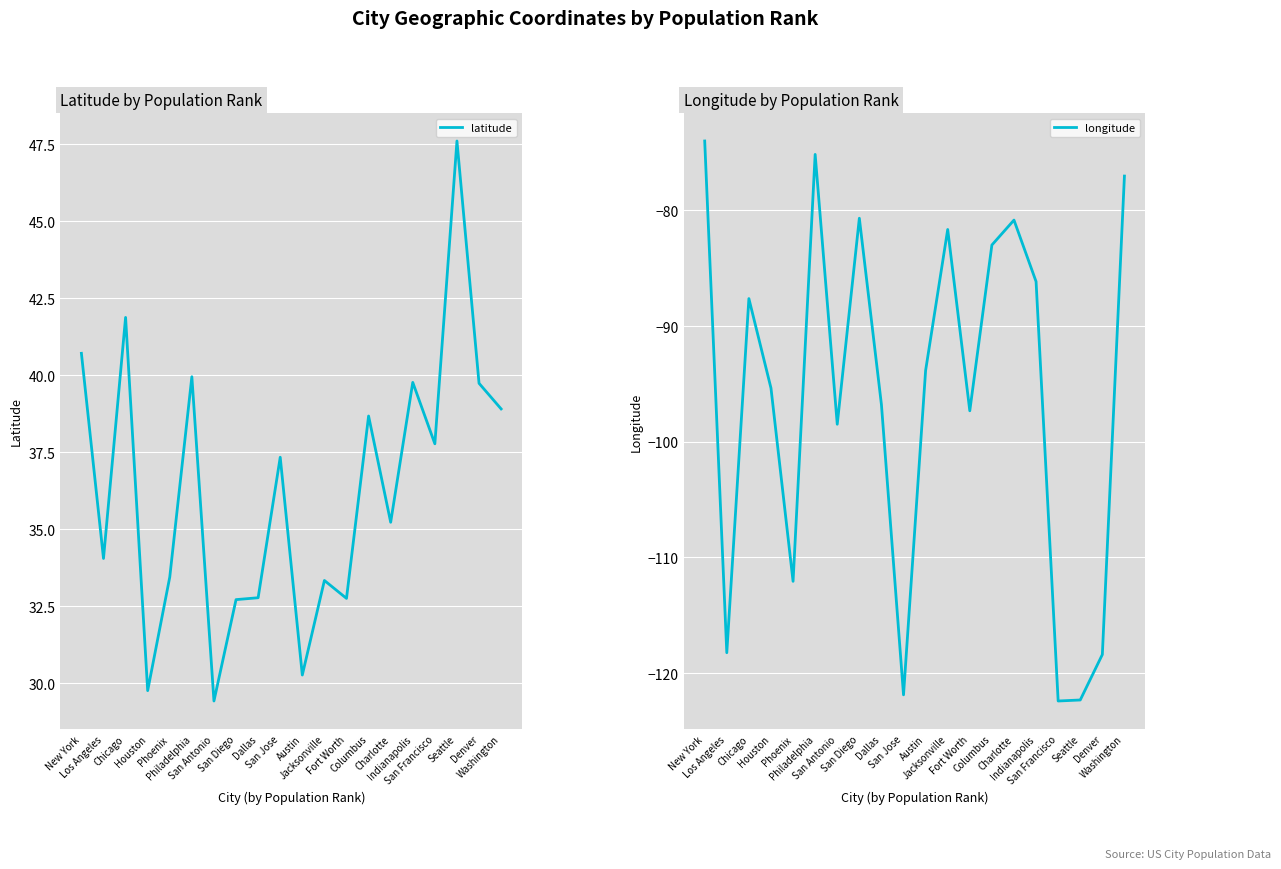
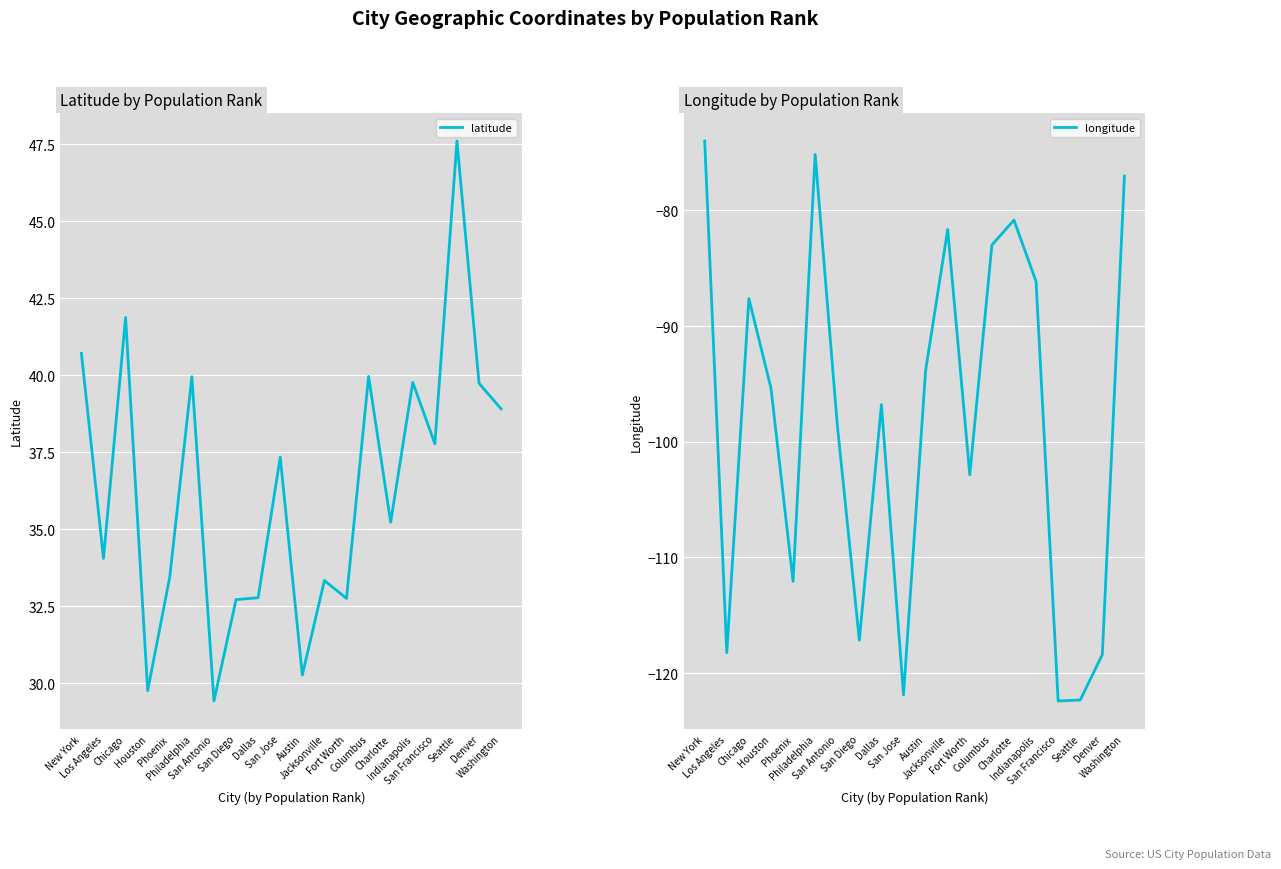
  {
    "Latitude by Population Rank": {
      "New York": 40.7,
      "Los Angeles": 34.1,
      "Chicago": 41.9,
      "Houston": 29.8,
      "Phoenix": 33.4,
      "Philadelphia": 40.0,
      "San Antonio": 29.4,
      "San Diego": 32.7,
      "Dallas": 32.8,
      "San Jose": 37.3,
      "Austin": 30.3,
      "Jacksonville": 33.3,
      "Fort Worth": 32.8,
-     "Columbus": 38.7,
+     "Columbus": 40.0,
      "Charlotte": 35.2,
      "Indianapolis": 39.8,
      "San Francisco": 37.8,
      "Seattle": 47.6,
      "Denver": 39.7,
      "Washington": 38.9
    },
    "Longitude by Population Rank": {
      "New York": -74.0,
      "Los Angeles": -118.2,
      "Chicago": -87.6,
      "Houston": -95.4,
      "Phoenix": -112.1,
      "Philadelphia": -75.2,
      "San Antonio": -98.5,
-     "San Diego": -80.7,
+     "San Diego": -117.2,
      "Dallas": -96.8,
      "San Jose": -121.9,
      "Austin": -93.8,
      "Jacksonville": -81.7,
-     "Fort Worth": -97.3,
+     "Fort Worth": -102.9,
      "Columbus": -83.0,
      "Charlotte": -80.8,
      "Indianapolis": -86.2,
      "San Francisco": -122.4,
      "Seattle": -122.3,
      "Denver": -118.4,
      "Washington": -77.0
    }
  }
